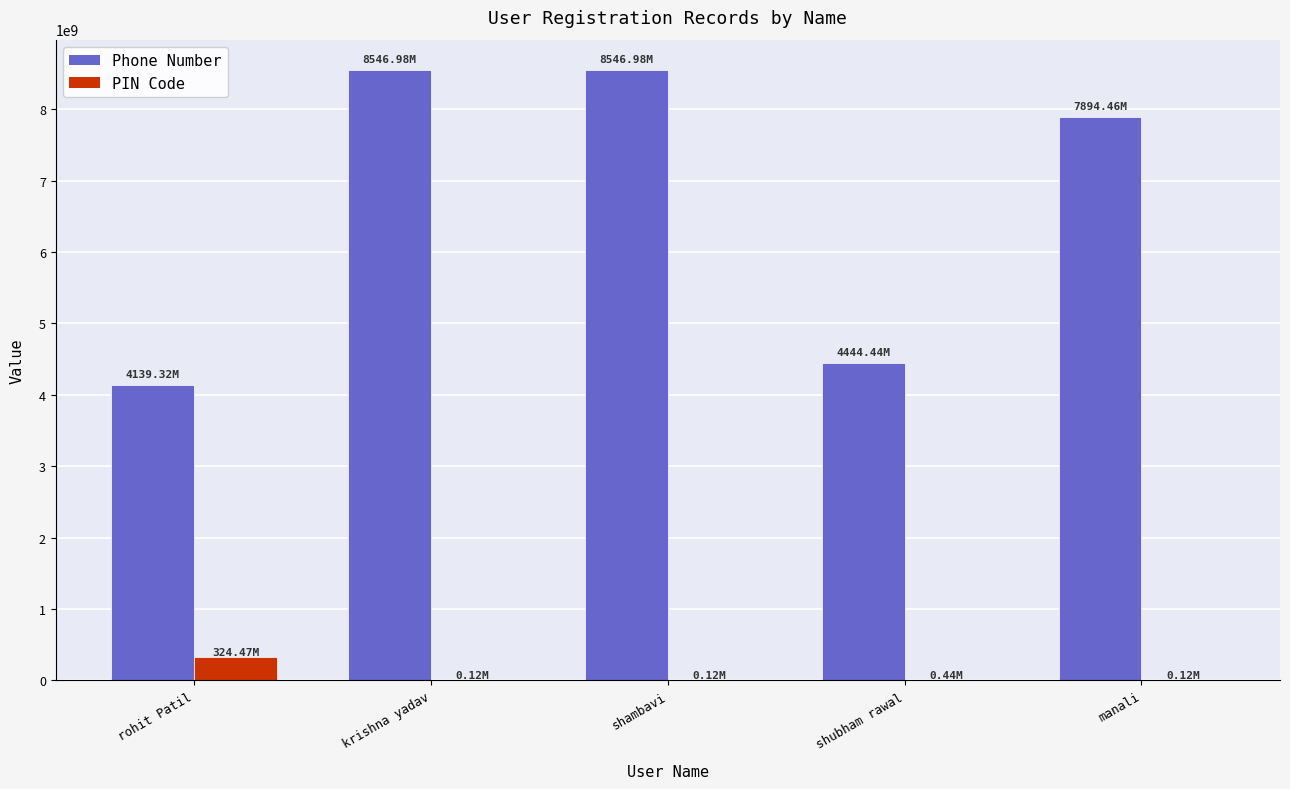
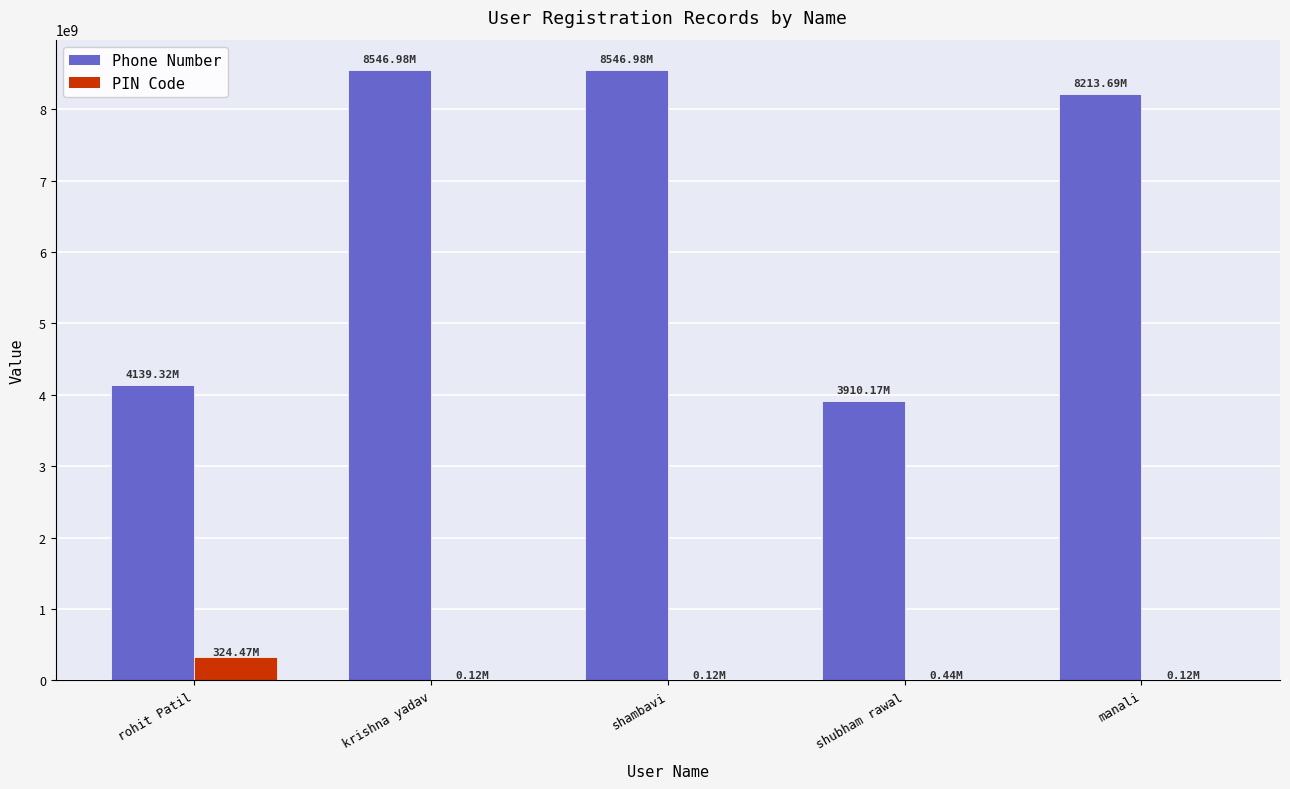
  {
    "Phone Number": {
      "rohit Patil": "4139.32M",
      "krishna yadav": "8546.98M",
      "shambavi": "8546.98M",
-     "shubham rawal": "4444.44M",
-     "manali": "7894.46M"
+     "shubham rawal": "3910.17M",
+     "manali": "8213.69M"
    },
    "PIN Code": {
      "rohit Patil": "324.47M",
      "krishna yadav": "0.12M",
      "shambavi": "0.12M",
      "shubham rawal": "0.44M",
      "manali": "0.12M"
    }
  }
